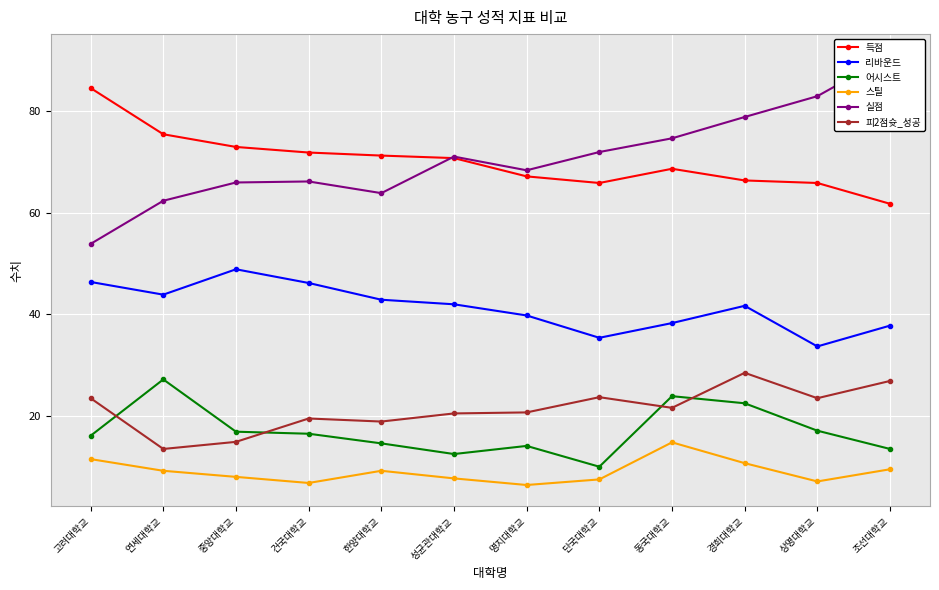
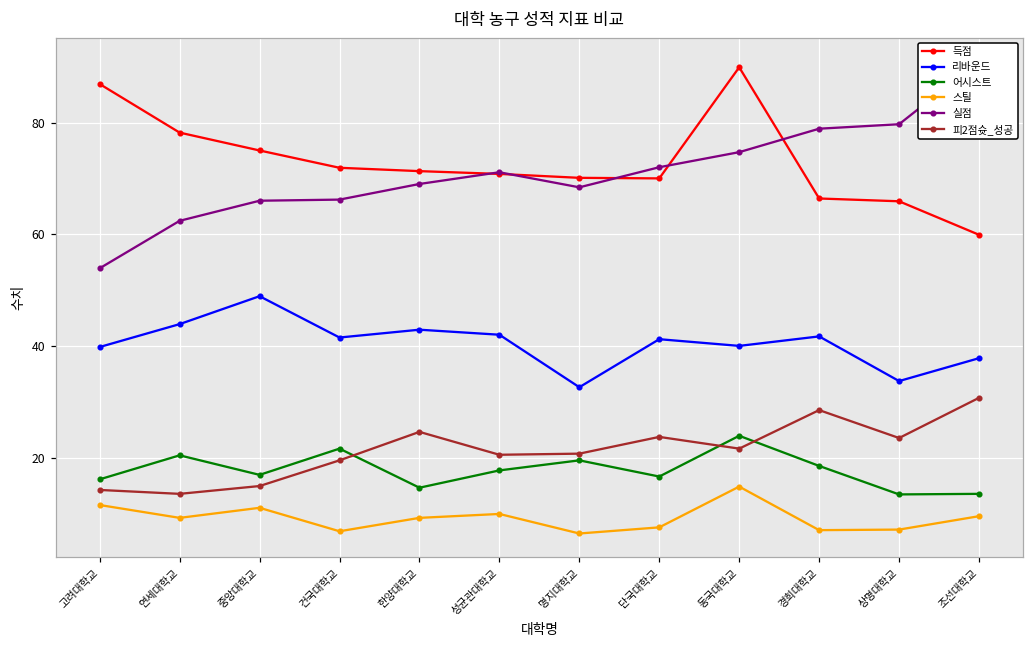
  {
    "득점": {
-     "고려대학교": 85,
-     "연세대학교": 76,
-     "중앙대학교": 73,
+     "고려대학교": 87,
+     "연세대학교": 78,
+     "중앙대학교": 75,
      "건국대학교": 72,
      "한양대학교": 71,
-     "명지대학교": 67,
-     "단국대학교": 66,
-     "동국대학교": 69,
+     "명지대학교": 70,
+     "단국대학교": 70,
+     "동국대학교": 90,
      "경희대학교": 66,
      "상명대학교": 66,
-     "조선대학교": 62
+     "조선대학교": 60
    },
    "리바운드": {
-     "고려대학교": 46,
+     "고려대학교": 40,
      "연세대학교": 44,
      "중앙대학교": 49,
-     "건국대학교": 46,
+     "건국대학교": 42,
      "한양대학교": 43,
      "성균관대학교": 42,
-     "명지대학교": 40,
-     "단국대학교": 35,
-     "동국대학교": 38,
+     "명지대학교": 33,
+     "단국대학교": 41,
+     "동국대학교": 40,
      "경희대학교": 42,
      "상명대학교": 34,
      "조선대학교": 38
    },
    "어시스트": {
      "고려대학교": 16,
-     "연세대학교": 27,
+     "연세대학교": 20,
      "중앙대학교": 17,
-     "건국대학교": 17,
+     "건국대학교": 22,
      "한양대학교": 15,
-     "성균관대학교": 13,
-     "명지대학교": 14,
-     "단국대학교": 10,
+     "성균관대학교": 18,
+     "명지대학교": 20,
+     "단국대학교": 17,
      "동국대학교": 24,
-     "경희대학교": 23,
-     "상명대학교": 17,
+     "경희대학교": 19,
+     "상명대학교": 13,
      "조선대학교": 14
    },
    "스틸": {
      "고려대학교": 12,
      "연세대학교": 9,
-     "중앙대학교": 8,
+     "중앙대학교": 11,
      "건국대학교": 7,
      "한양대학교": 9,
-     "성균관대학교": 8,
+     "성균관대학교": 10,
      "명지대학교": 6,
      "단국대학교": 8,
      "동국대학교": 15,
-     "경희대학교": 11,
+     "경희대학교": 7,
      "상명대학교": 7,
      "조선대학교": 10
    },
    "실점": {
      "고려대학교": 54,
      "연세대학교": 62,
      "중앙대학교": 66,
      "건국대학교": 66,
-     "한양대학교": 64,
+     "한양대학교": 69,
      "명지대학교": 68,
      "단국대학교": 72,
      "동국대학교": 75,
      "경희대학교": 79,
-     "상명대학교": 83
+     "상명대학교": 80
    },
    "피2점슛_성공": {
-     "고려대학교": 24,
+     "고려대학교": 14,
      "연세대학교": 14,
      "중앙대학교": 15,
      "건국대학교": 20,
-     "한양대학교": 19,
+     "한양대학교": 25,
      "성균관대학교": 21,
      "명지대학교": 21,
      "단국대학교": 24,
      "동국대학교": 22,
      "경희대학교": 29,
      "상명대학교": 24,
-     "조선대학교": 27
+     "조선대학교": 31
    }
  }
